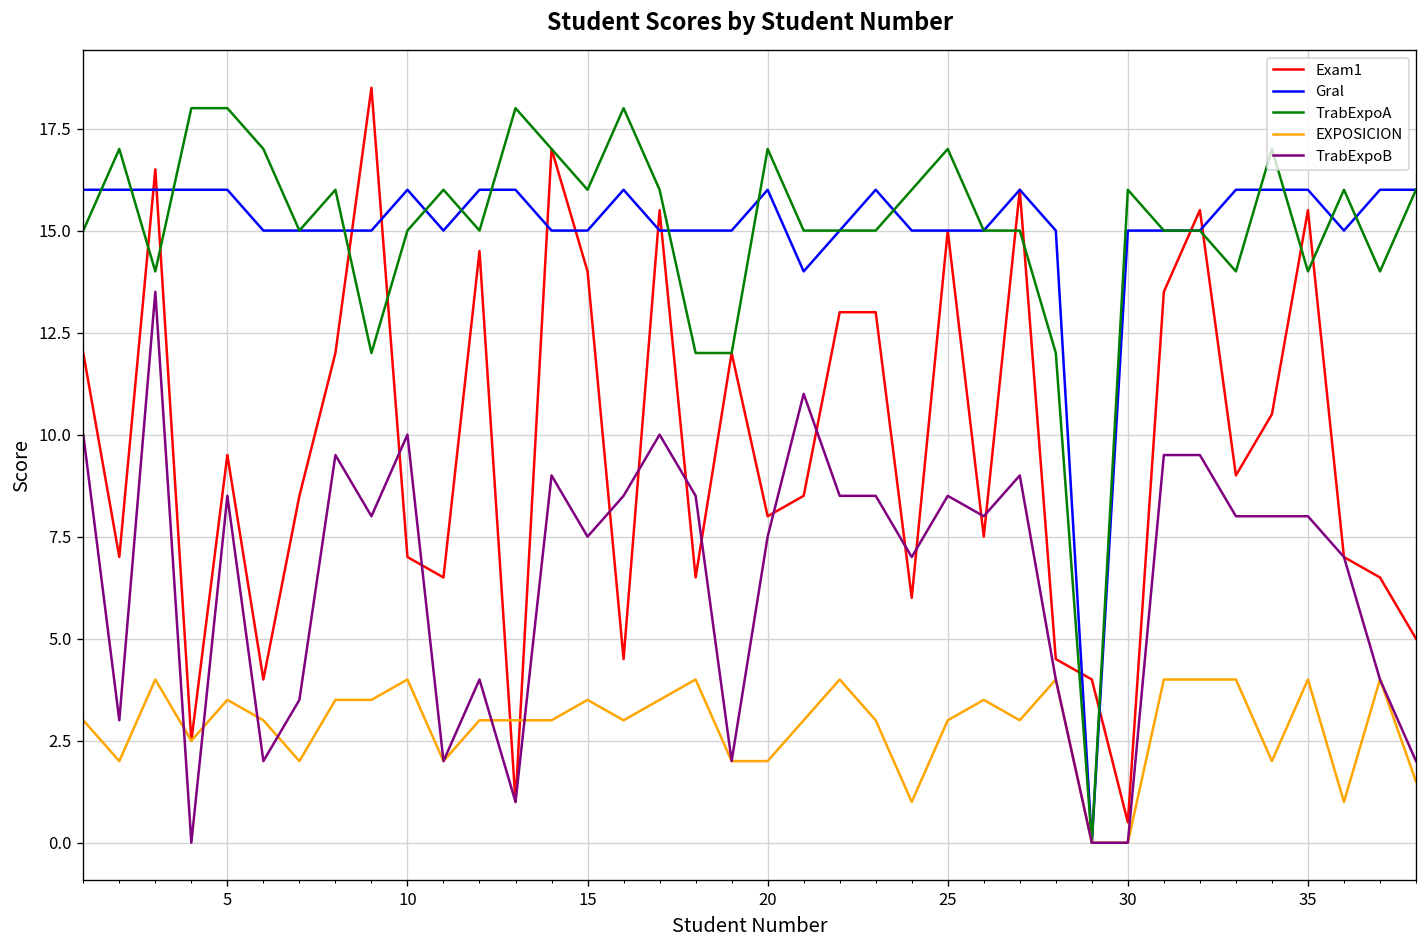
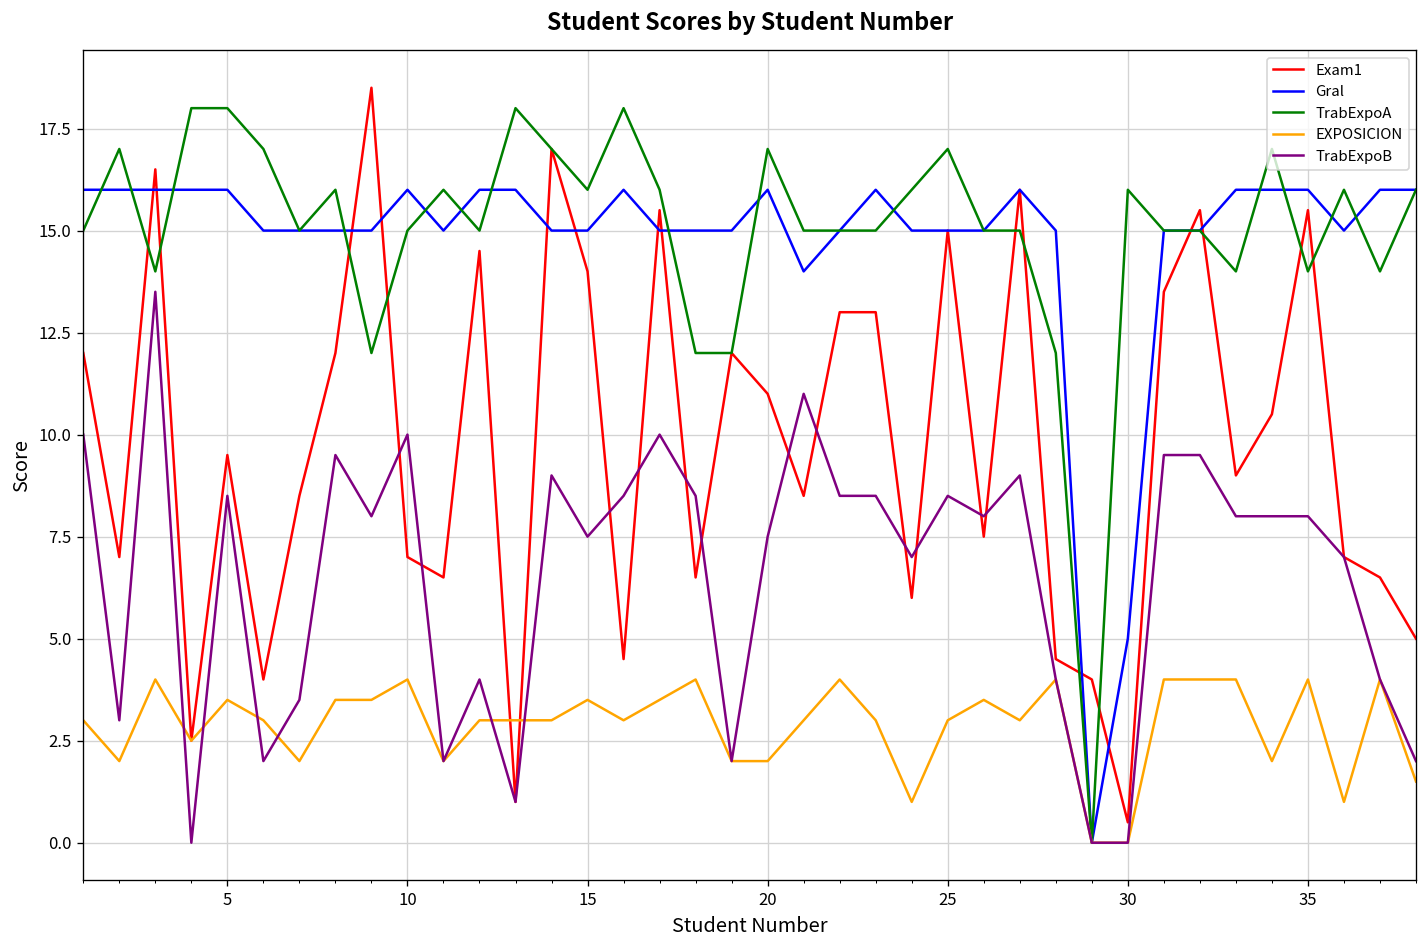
  {
    "Exam1": {
      "5": 9.5,
      "10": 7,
      "15": 14,
-     "20": 8,
+     "20": 11,
      "30": 0.5,
      "35": 15.5
    },
    "Gral": {
      "5": 16,
      "10": 16,
      "15": 15,
      "20": 16,
-     "30": 15,
+     "30": 5,
      "35": 16
    },
    "TrabExpoA": {
      "5": 18,
      "10": 15,
      "15": 16,
      "20": 17,
      "25": 17,
      "30": 16,
      "35": 14
    },
    "EXPOSICION": {
      "5": 3.5,
      "10": 4,
      "15": 3.5,
      "20": 2,
      "25": 3,
      "35": 4
    },
    "TrabExpoB": {
      "5": 8.5,
      "10": 10,
      "15": 7.5,
      "20": 7.5,
      "25": 8.5,
      "35": 8
    }
  }
